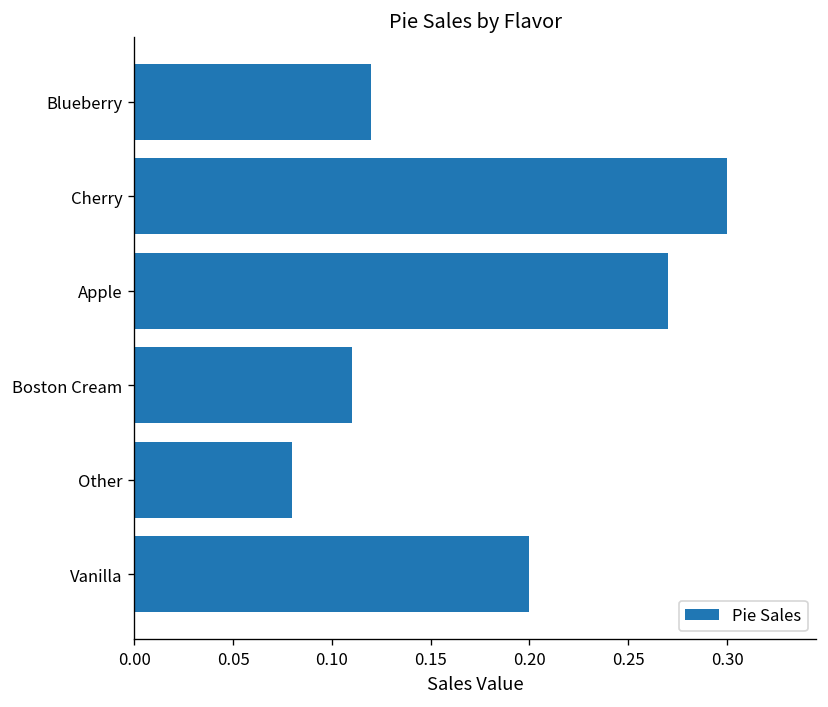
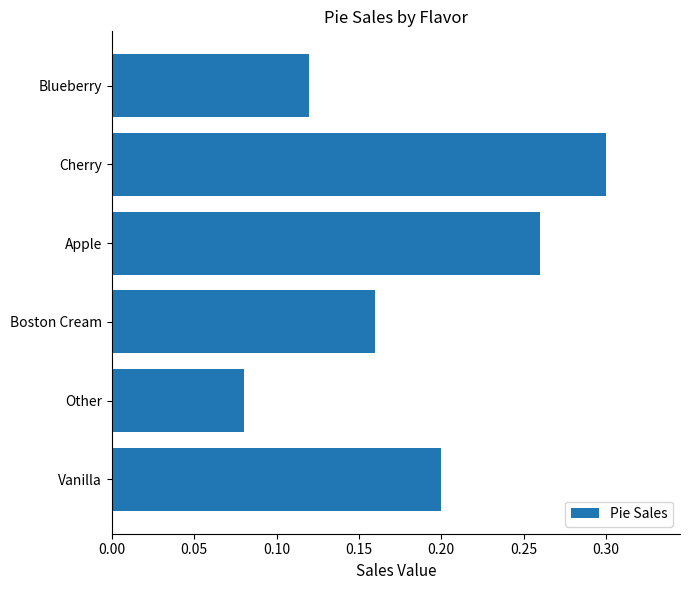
  {
    "Blueberry": 0.12,
    "Cherry": 0.30,
-   "Apple": 0.27,
-   "Boston Cream": 0.11,
+   "Apple": 0.26,
+   "Boston Cream": 0.16,
    "Other": 0.08,
    "Vanilla": 0.20
  }
